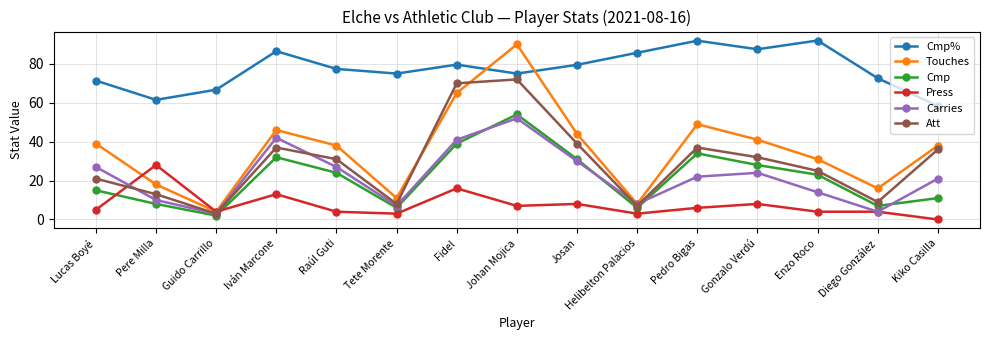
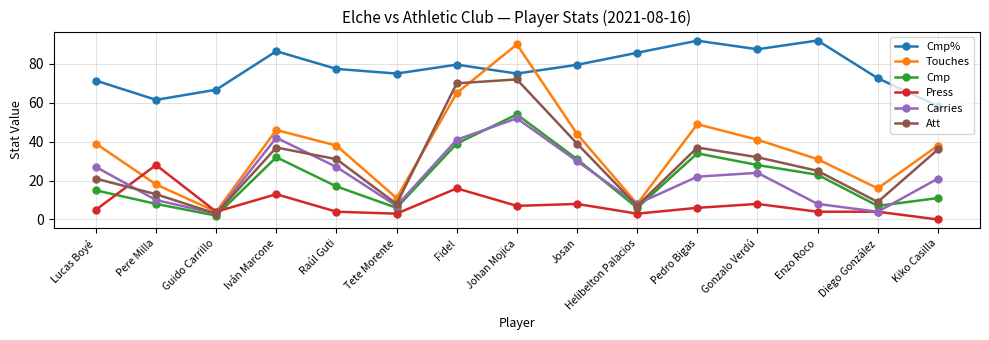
  {
    "Cmp%": {
      "Lucas Boyé": 71,
      "Pere Milla": 62,
      "Guido Carrillo": 67,
      "Iván Marcone": 87,
      "Raúl Guti": 77,
      "Tete Morente": 75,
      "Fidel": 80,
      "Johan Mojica": 75,
      "Josan": 80,
      "Helibelton Palacios": 86,
      "Pedro Bigas": 92,
      "Gonzalo Verdú": 88,
      "Enzo Roco": 92,
      "Diego González": 73
    },
    "Touches": {
      "Lucas Boyé": 39,
      "Pere Milla": 18,
      "Iván Marcone": 46,
      "Raúl Guti": 38,
      "Tete Morente": 11,
      "Fidel": 65,
      "Johan Mojica": 90,
      "Josan": 44,
      "Pedro Bigas": 49,
      "Gonzalo Verdú": 41,
      "Enzo Roco": 31,
      "Diego González": 16,
      "Kiko Casilla": 38
    },
    "Cmp": {
      "Lucas Boyé": 15,
      "Pere Milla": 8,
      "Iván Marcone": 32,
-     "Raúl Guti": 24,
+     "Raúl Guti": 17,
      "Fidel": 39,
      "Johan Mojica": 54,
      "Pedro Bigas": 34,
      "Gonzalo Verdú": 28,
      "Enzo Roco": 23,
      "Diego González": 7,
      "Kiko Casilla": 11
    },
    "Press": {
      "Lucas Boyé": 5,
      "Pere Milla": 28,
      "Iván Marcone": 13,
      "Raúl Guti": 4,
      "Tete Morente": 3,
      "Fidel": 16,
      "Johan Mojica": 7,
      "Josan": 8,
      "Helibelton Palacios": 3,
      "Pedro Bigas": 6,
      "Gonzalo Verdú": 8,
      "Enzo Roco": 4,
      "Kiko Casilla": 0
    },
    "Carries": {
      "Lucas Boyé": 27,
      "Pere Milla": 10,
      "Iván Marcone": 42,
      "Raúl Guti": 27,
      "Fidel": 41,
      "Johan Mojica": 52,
      "Pedro Bigas": 22,
      "Gonzalo Verdú": 24,
-     "Enzo Roco": 14,
+     "Enzo Roco": 8,
      "Kiko Casilla": 21
    },
    "Att": {
      "Lucas Boyé": 21,
      "Pere Milla": 13,
      "Iván Marcone": 37,
      "Raúl Guti": 31,
      "Fidel": 70,
      "Johan Mojica": 72,
      "Josan": 39,
      "Pedro Bigas": 37,
      "Gonzalo Verdú": 32,
      "Enzo Roco": 25,
      "Diego González": 9,
      "Kiko Casilla": 36
    }
  }
